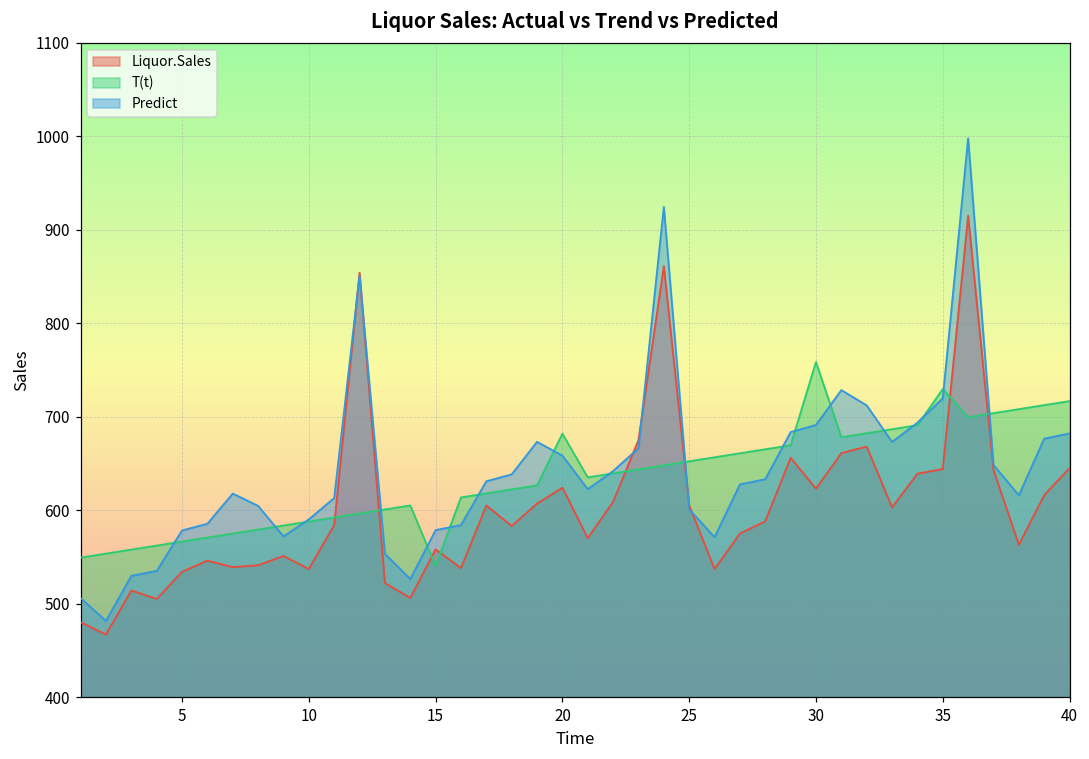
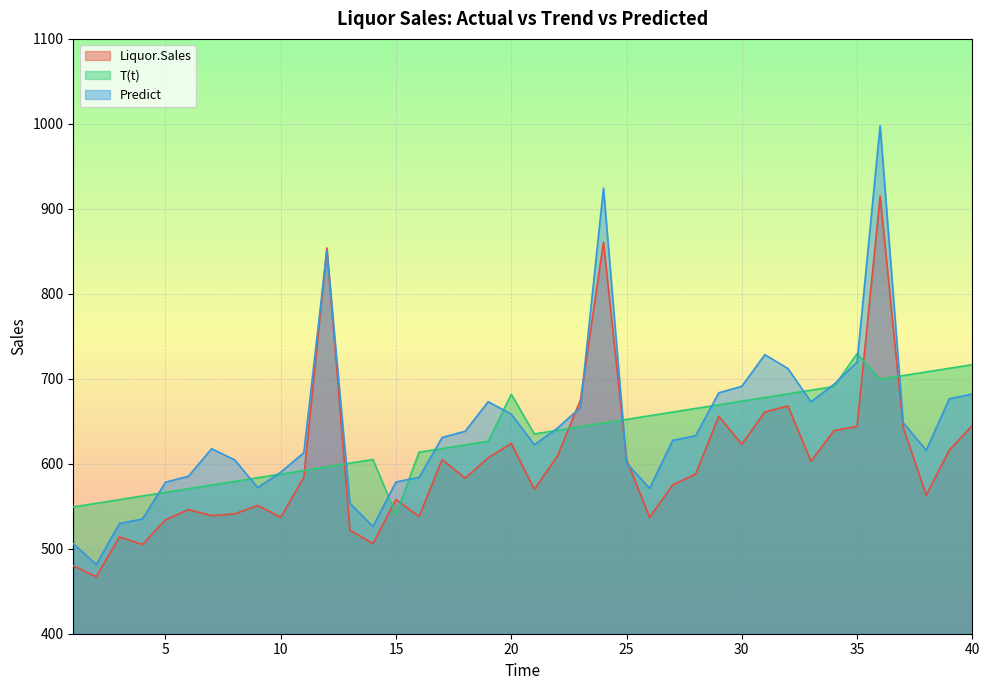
  {
    "Liquor.Sales": {
      "5": 530,
      "10": 540,
      "15": 560,
      "20": 620,
      "25": 610,
      "30": 620,
      "35": 640,
      "40": 650
    },
    "T(t)": {
      "5": 570,
      "15": 540,
      "20": 680,
      "25": 650,
-     "30": 760,
+     "30": 670,
      "35": 730,
      "40": 720
    },
    "Predict": {
      "5": 580,
      "15": 580,
      "20": 660,
      "25": 600,
      "30": 690,
      "35": 720,
      "40": 680
    }
  }
